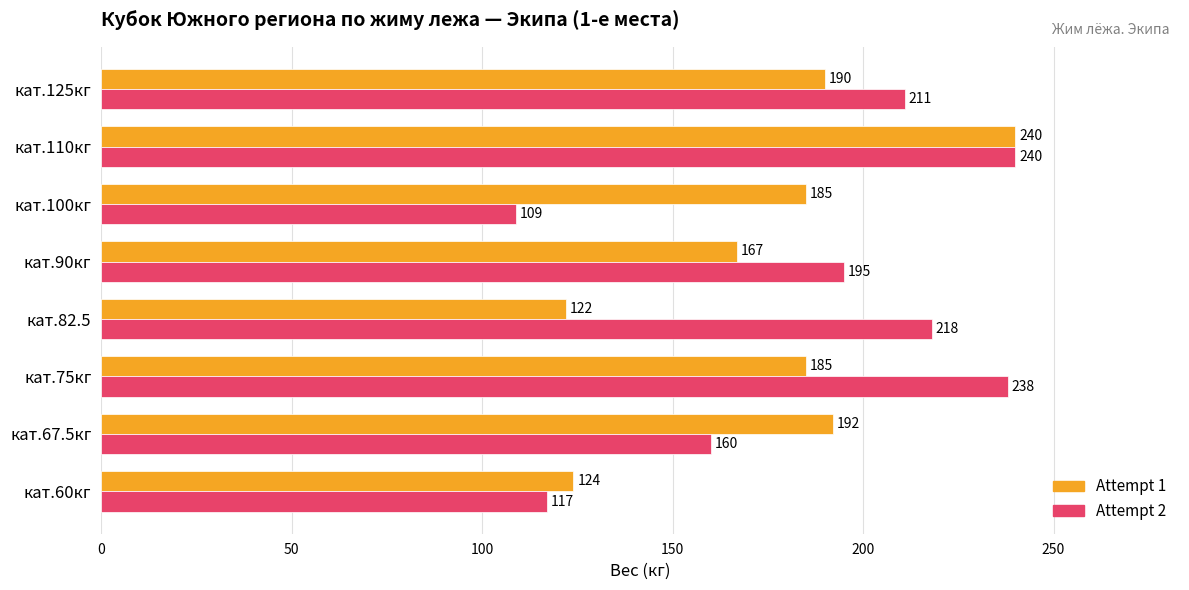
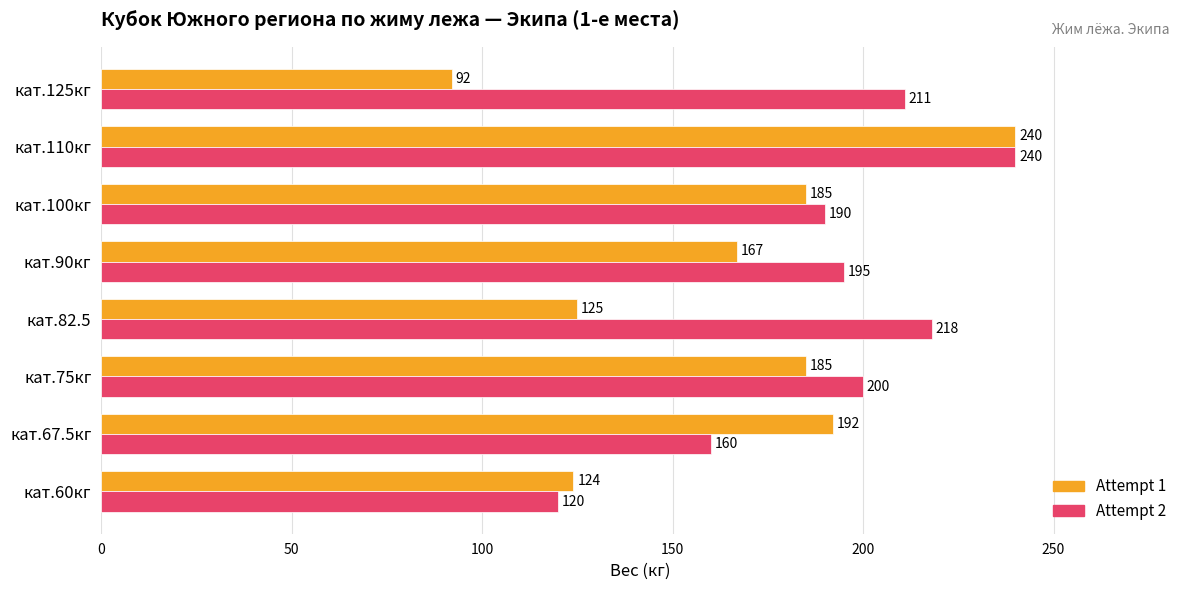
  {
    "Attempt 1": {
-     "кат.125кг": 190,
+     "кат.125кг": 92,
      "кат.110кг": 240,
      "кат.100кг": 185,
      "кат.90кг": 167,
-     "кат.82.5": 122,
+     "кат.82.5": 125,
      "кат.75кг": 185,
      "кат.67.5кг": 192,
      "кат.60кг": 124
    },
    "Attempt 2": {
      "кат.125кг": 211,
      "кат.110кг": 240,
-     "кат.100кг": 109,
+     "кат.100кг": 190,
      "кат.90кг": 195,
      "кат.82.5": 218,
-     "кат.75кг": 238,
+     "кат.75кг": 200,
      "кат.67.5кг": 160,
-     "кат.60кг": 117
+     "кат.60кг": 120
    }
  }
